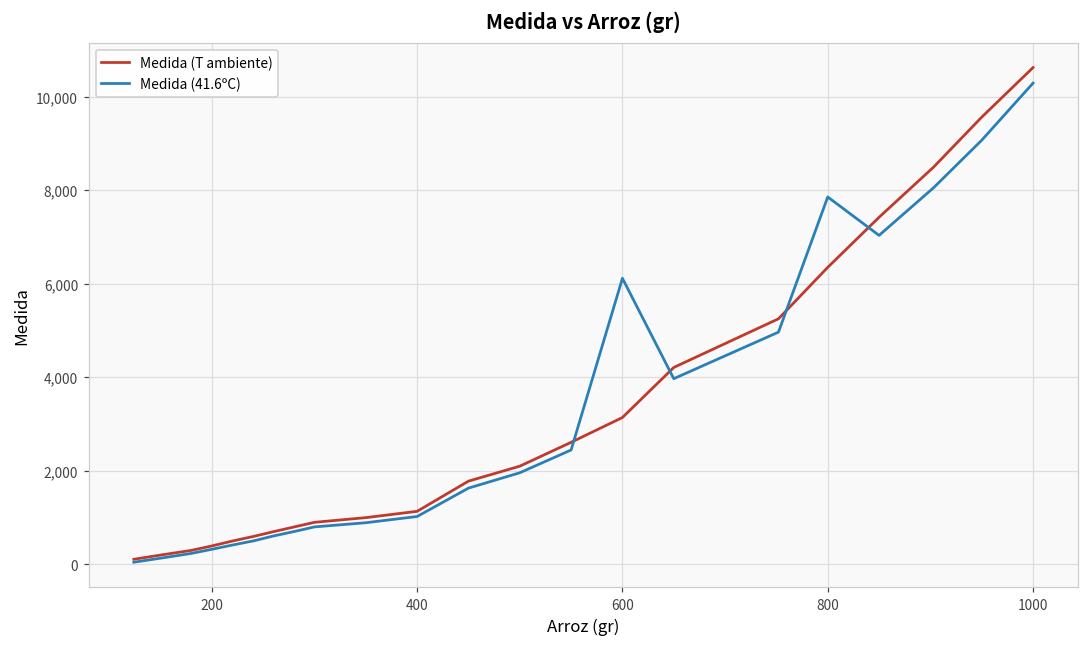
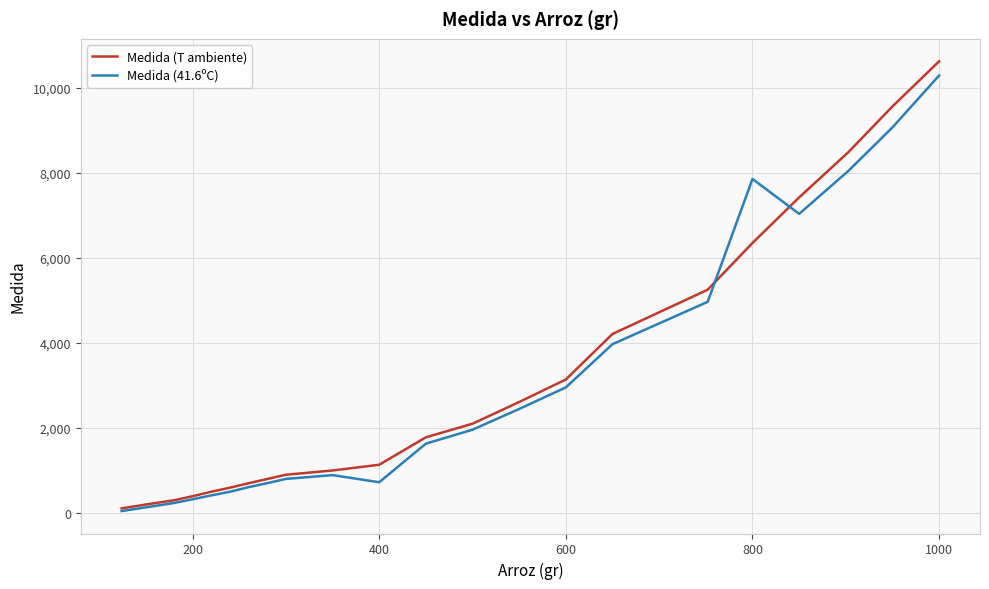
  {
    "Medida (T ambiente)": {
      "400": "1,100",
      "600": "3,100",
      "800": "6,400",
      "1000": "10,600"
    },
    "Medida (41.6ºC)": {
-     "400": "1,000",
-     "600": "6,100",
+     "400": "700",
+     "600": "3,000",
      "800": "7,900",
      "1000": "10,300"
    }
  }
